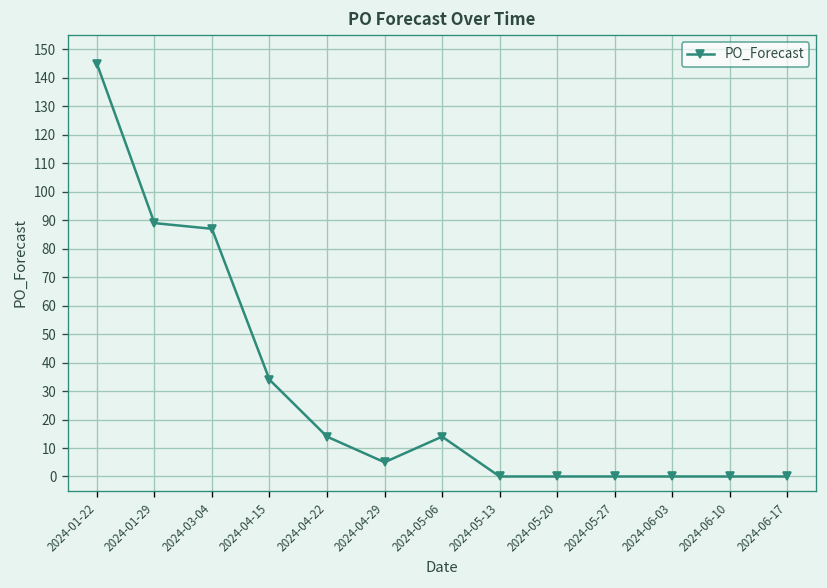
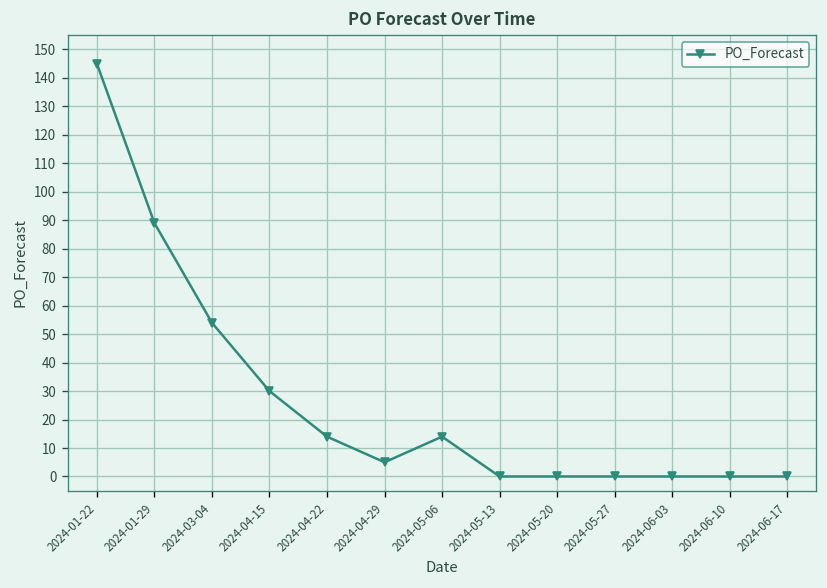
  {
    "2024-01-22": 145,
    "2024-01-29": 89,
-   "2024-03-04": 87,
-   "2024-04-15": 34,
+   "2024-03-04": 54,
+   "2024-04-15": 30,
    "2024-04-22": 14,
    "2024-04-29": 5,
    "2024-05-06": 14,
    "2024-05-13": 0,
    "2024-05-20": 0,
    "2024-05-27": 0,
    "2024-06-03": 0,
    "2024-06-10": 0,
    "2024-06-17": 0
  }
